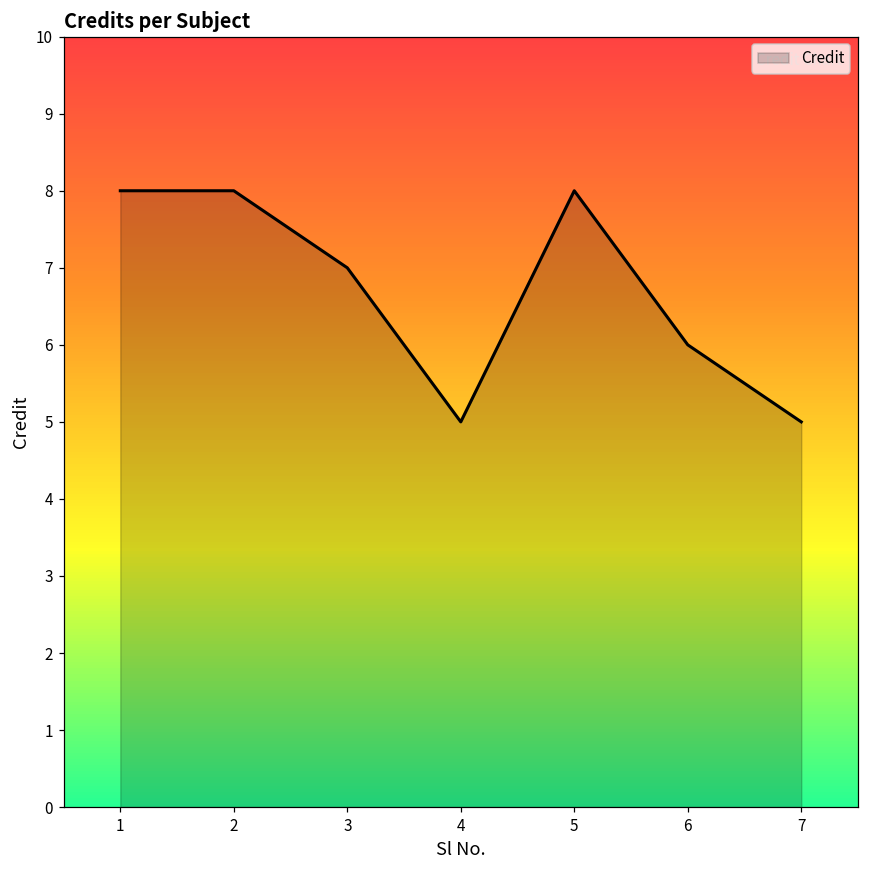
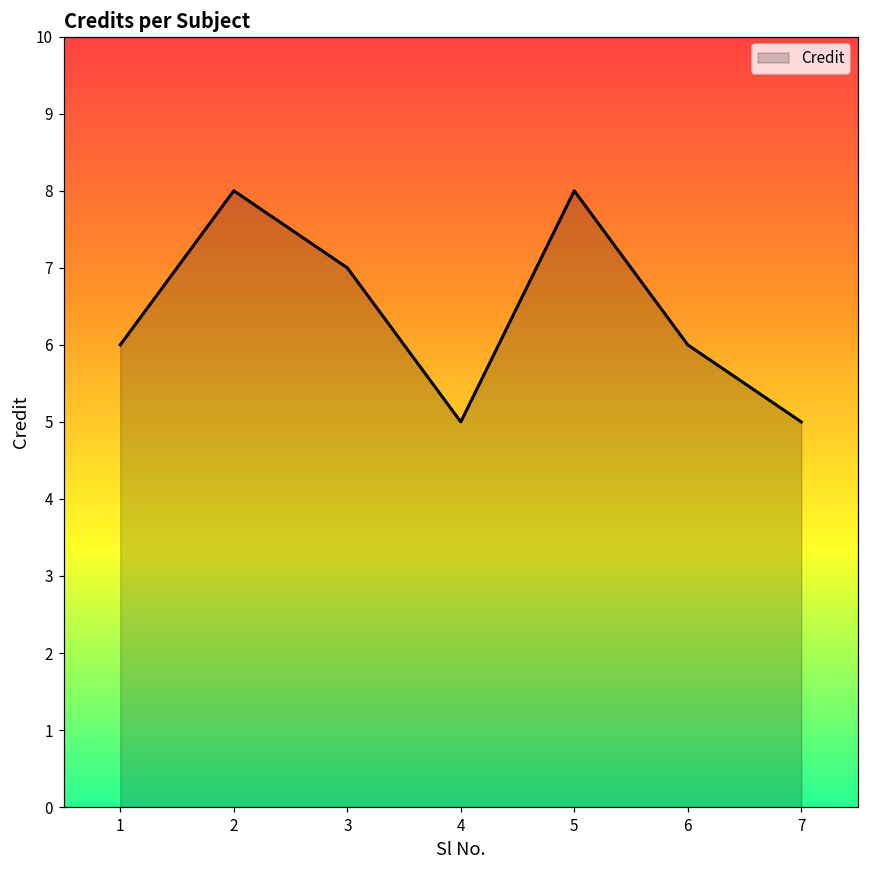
  {
-   "1": 8,
+   "1": 6,
    "2": 8,
    "3": 7,
    "4": 5,
    "5": 8,
    "6": 6,
    "7": 5
  }
